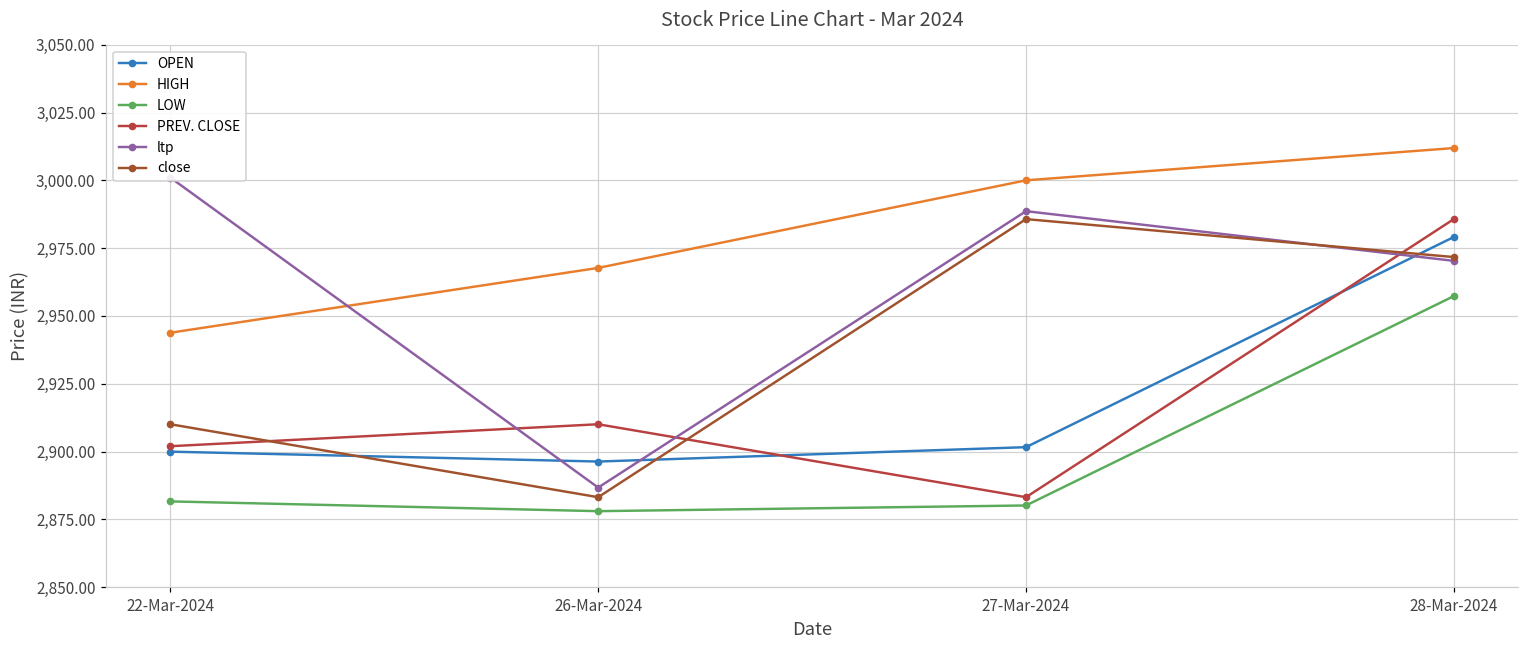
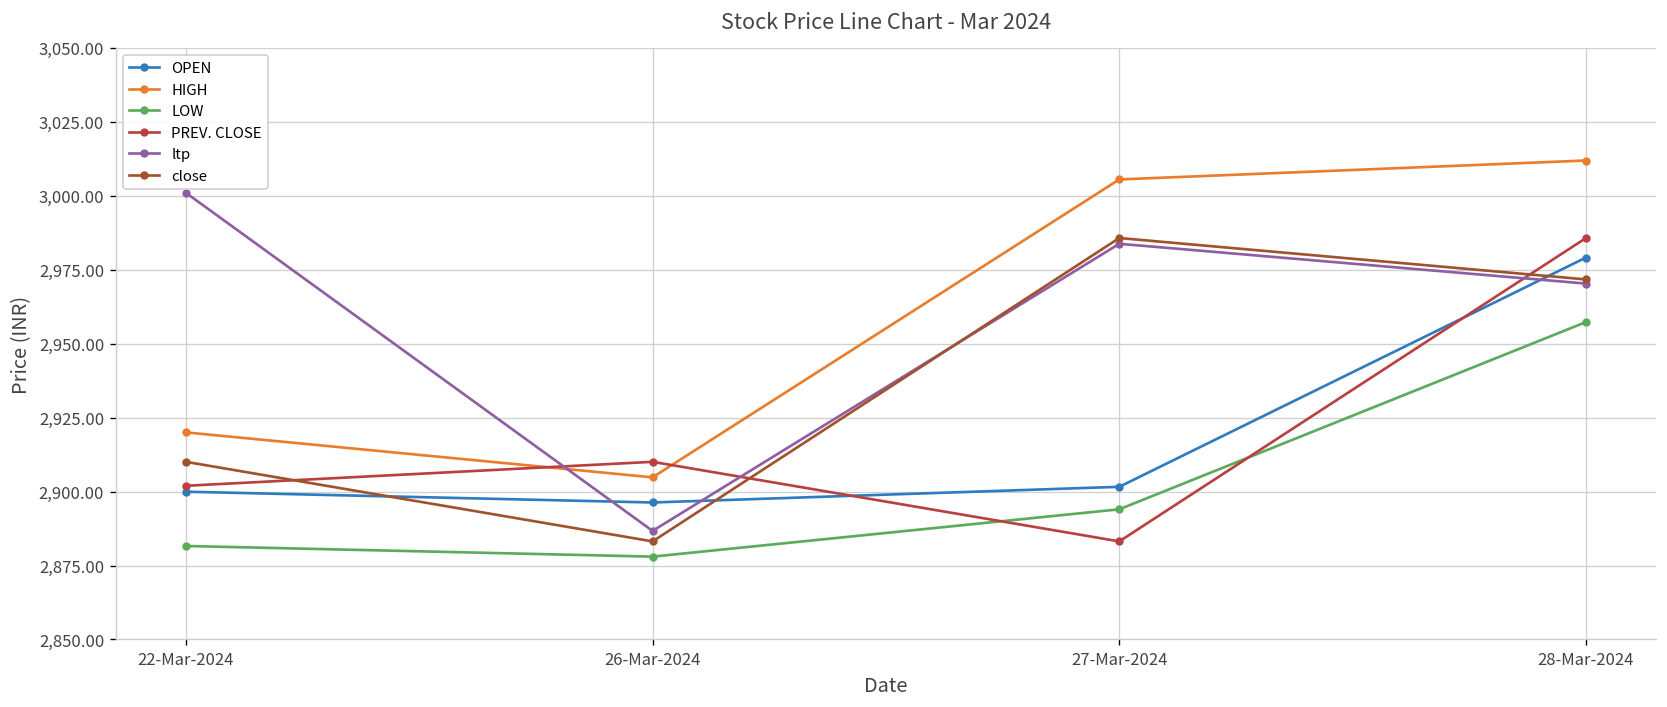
  {
    "OPEN": {
      "22-Mar-2024": "2,900",
      "26-Mar-2024": "2,896",
      "27-Mar-2024": "2,902",
      "28-Mar-2024": "2,979"
    },
    "HIGH": {
-     "22-Mar-2024": "2,944",
-     "26-Mar-2024": "2,968",
-     "27-Mar-2024": "3,000",
+     "22-Mar-2024": "2,920",
+     "26-Mar-2024": "2,905",
+     "27-Mar-2024": "3,006",
      "28-Mar-2024": "3,012"
    },
    "LOW": {
      "22-Mar-2024": "2,882",
      "26-Mar-2024": "2,878",
-     "27-Mar-2024": "2,880",
+     "27-Mar-2024": "2,894",
      "28-Mar-2024": "2,957"
    },
    "ltp": {
      "26-Mar-2024": "2,887",
-     "27-Mar-2024": "2,989",
+     "27-Mar-2024": "2,984",
      "28-Mar-2024": "2,970"
    }
  }
